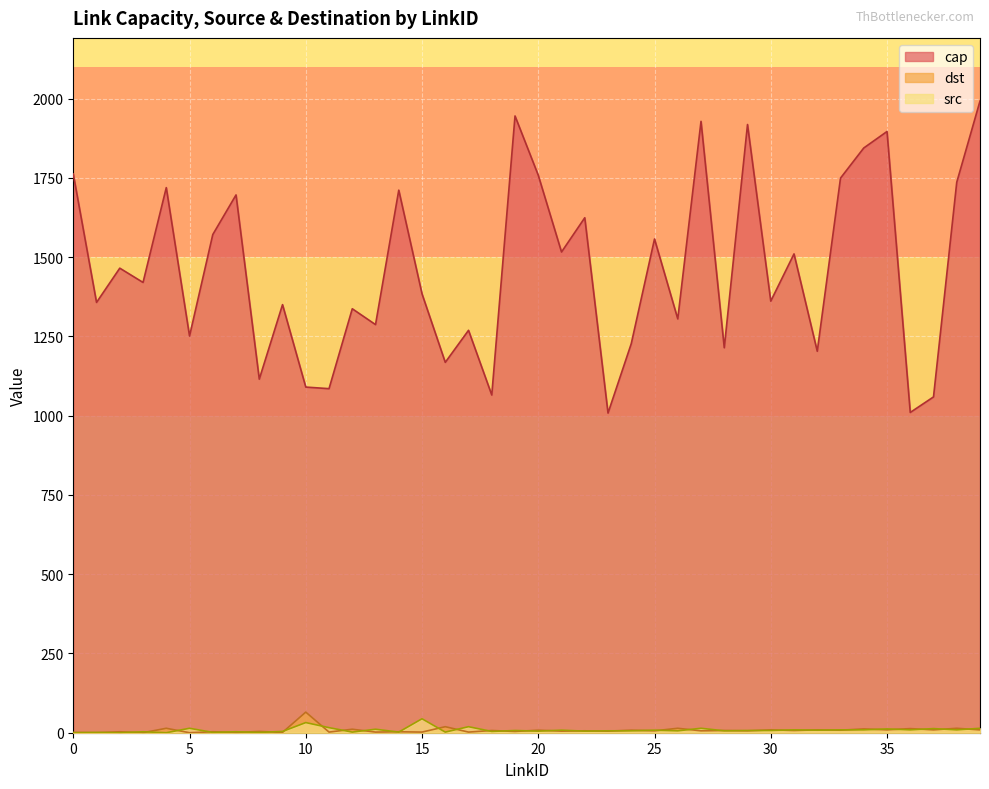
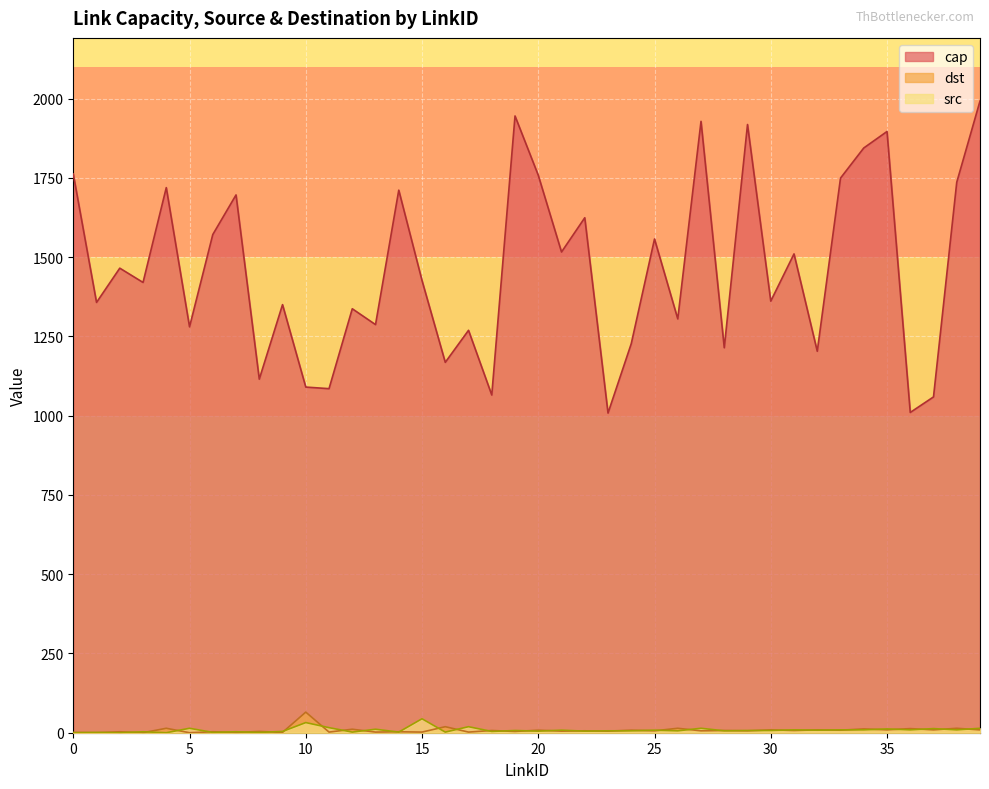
  {
    "cap": {
      "0": 1760,
-     "5": 1250,
+     "5": 1280,
      "10": 1090,
-     "15": 1380,
+     "15": 1430,
      "20": 1760,
      "25": 1560,
      "30": 1360,
      "35": 1900
    },
    "dst": {
      "5": 0,
      "10": 70,
      "15": 0
    },
    "src": {
      "5": 10,
      "10": 30,
      "15": 40
    }
  }
